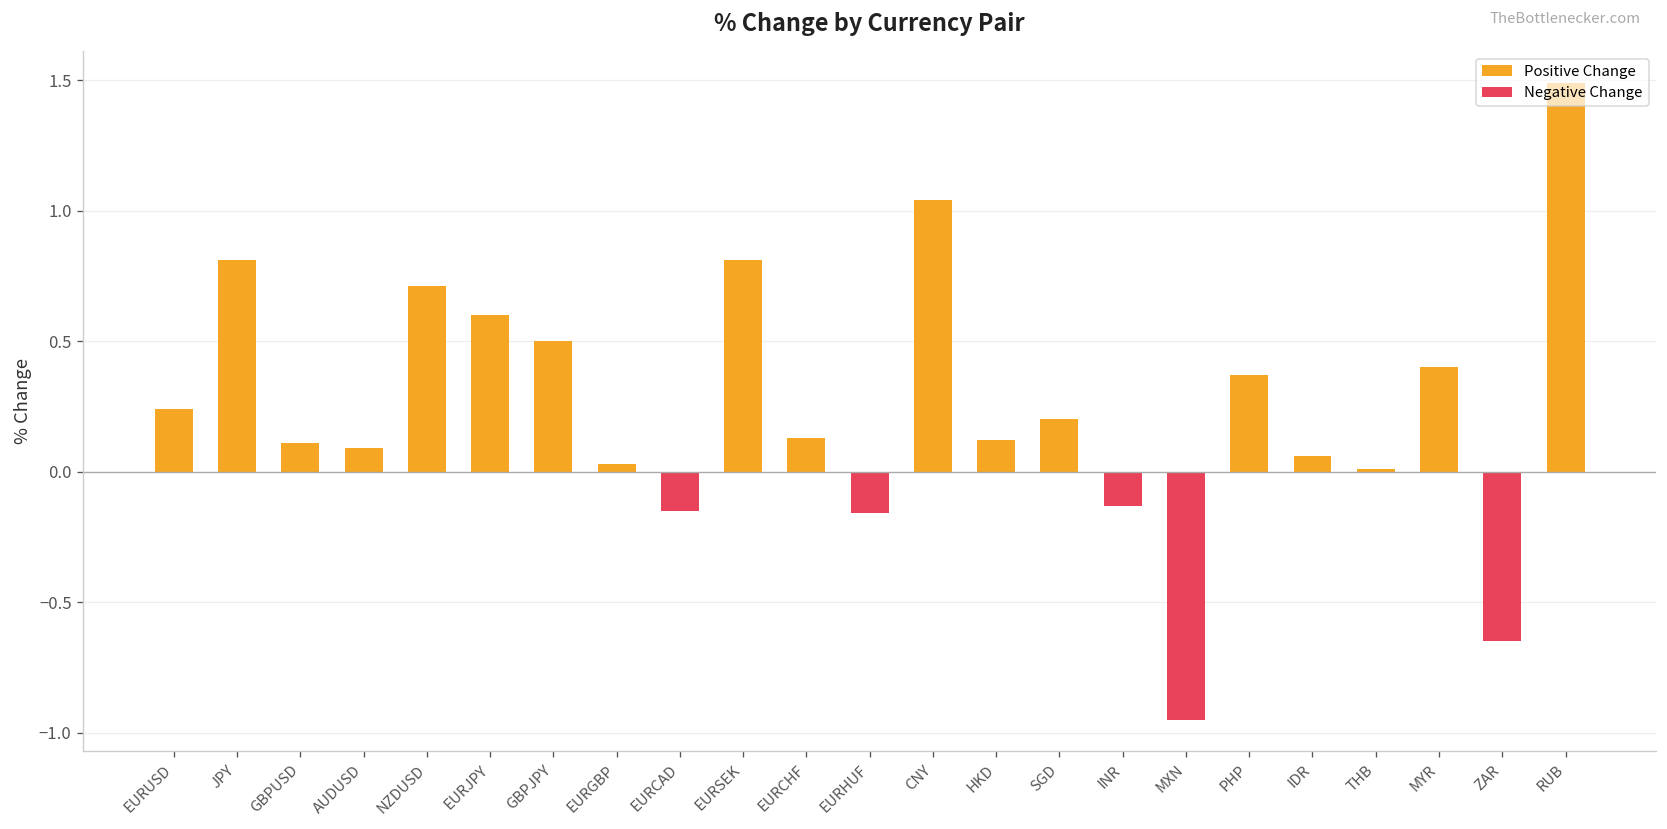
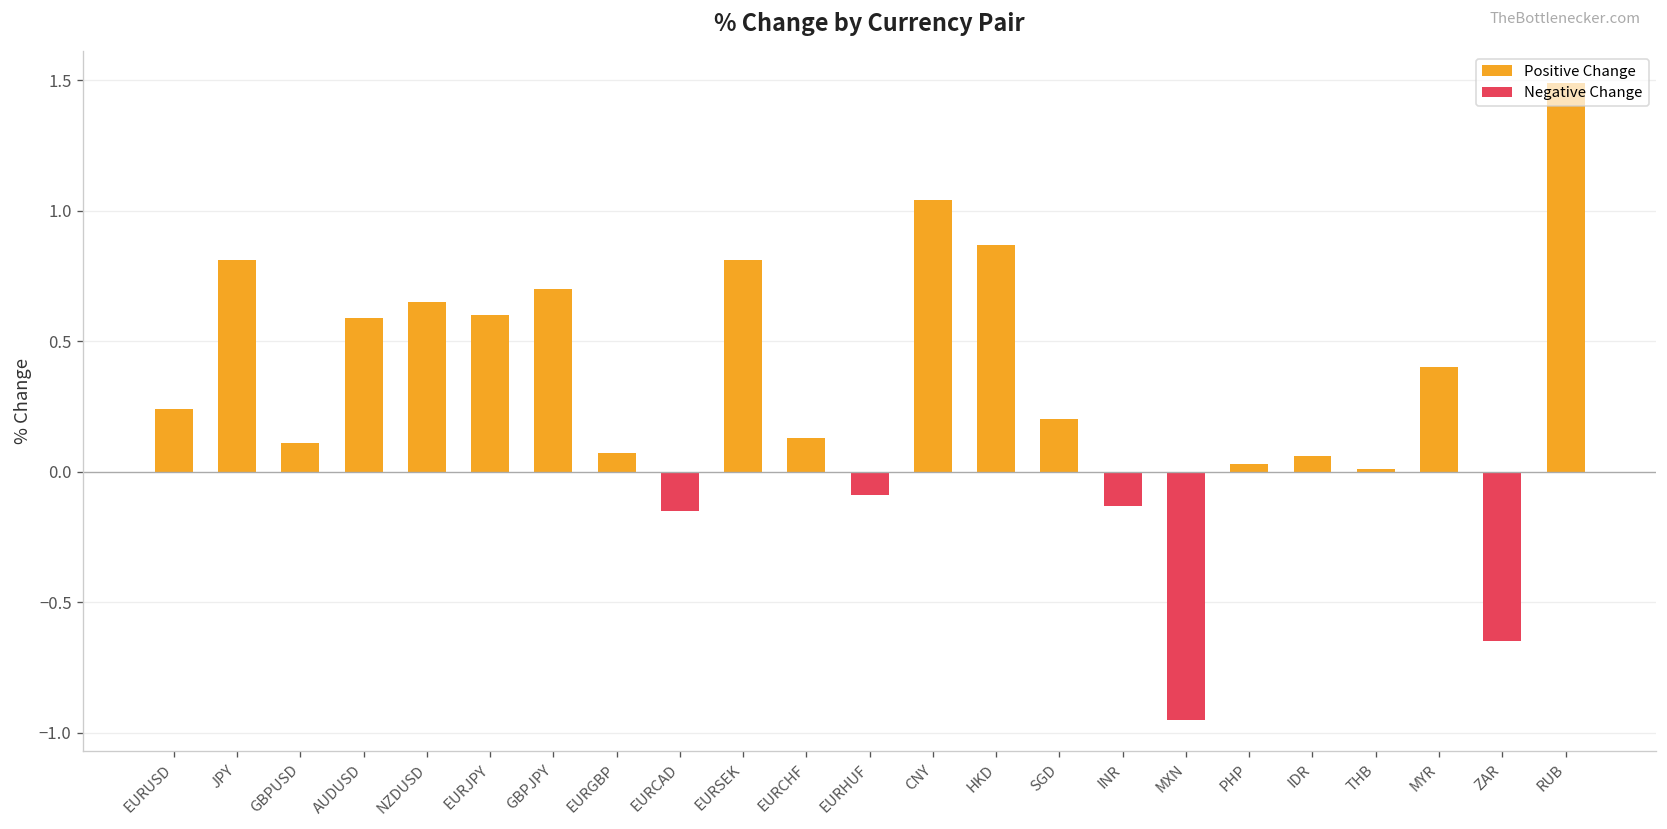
  {
    "Positive Change": {
      "EURUSD": 0.24,
      "JPY": 0.81,
      "GBPUSD": 0.11,
-     "AUDUSD": 0.09,
-     "NZDUSD": 0.71,
+     "AUDUSD": 0.59,
+     "NZDUSD": 0.65,
      "EURJPY": 0.60,
-     "GBPJPY": 0.5,
-     "EURGBP": 0.03,
+     "GBPJPY": 0.7,
+     "EURGBP": 0.07,
      "EURSEK": 0.81,
      "EURCHF": 0.13,
      "CNY": 1.04,
-     "HKD": 0.12,
+     "HKD": 0.87,
      "SGD": 0.20,
-     "PHP": 0.37,
+     "PHP": 0.03,
      "IDR": 0.06,
      "MYR": 0.40
    },
    "Negative Change": {
      "EURCAD": -0.15,
-     "EURHUF": -0.16,
+     "EURHUF": -0.09,
      "INR": -0.13,
      "MXN": -0.95,
      "ZAR": -0.65
    }
  }
